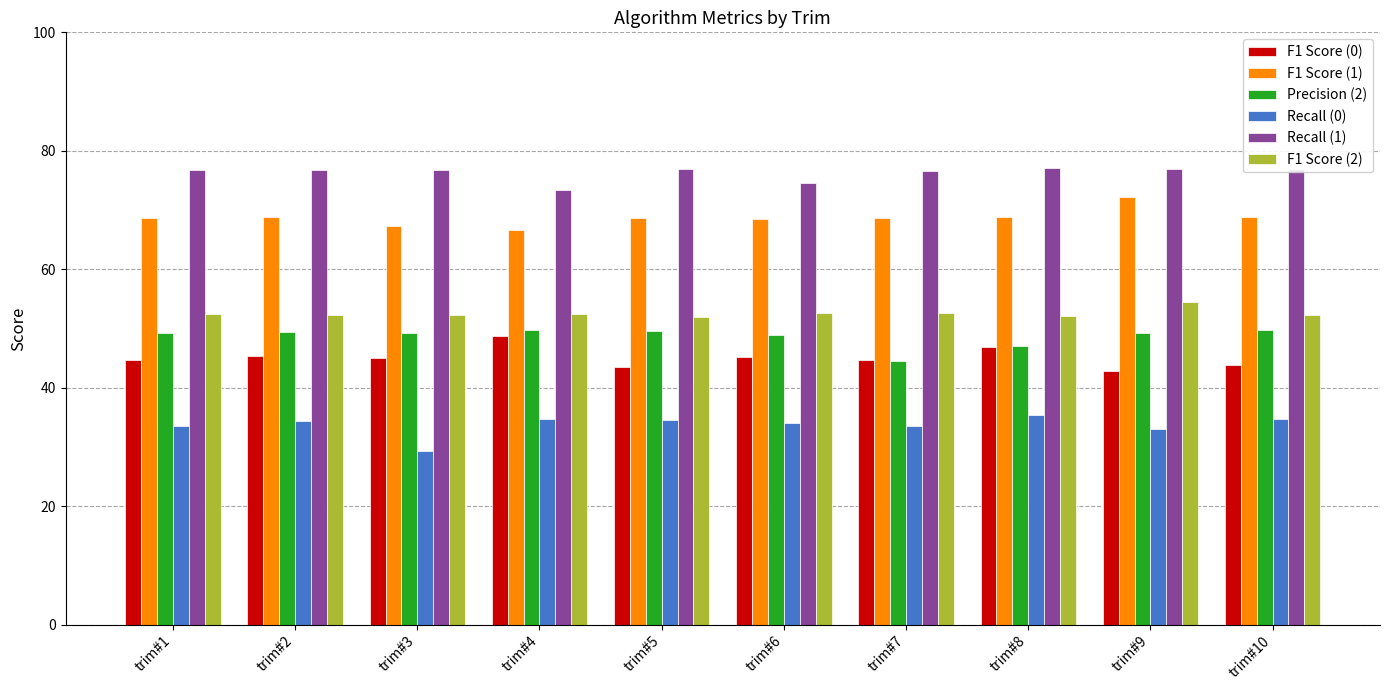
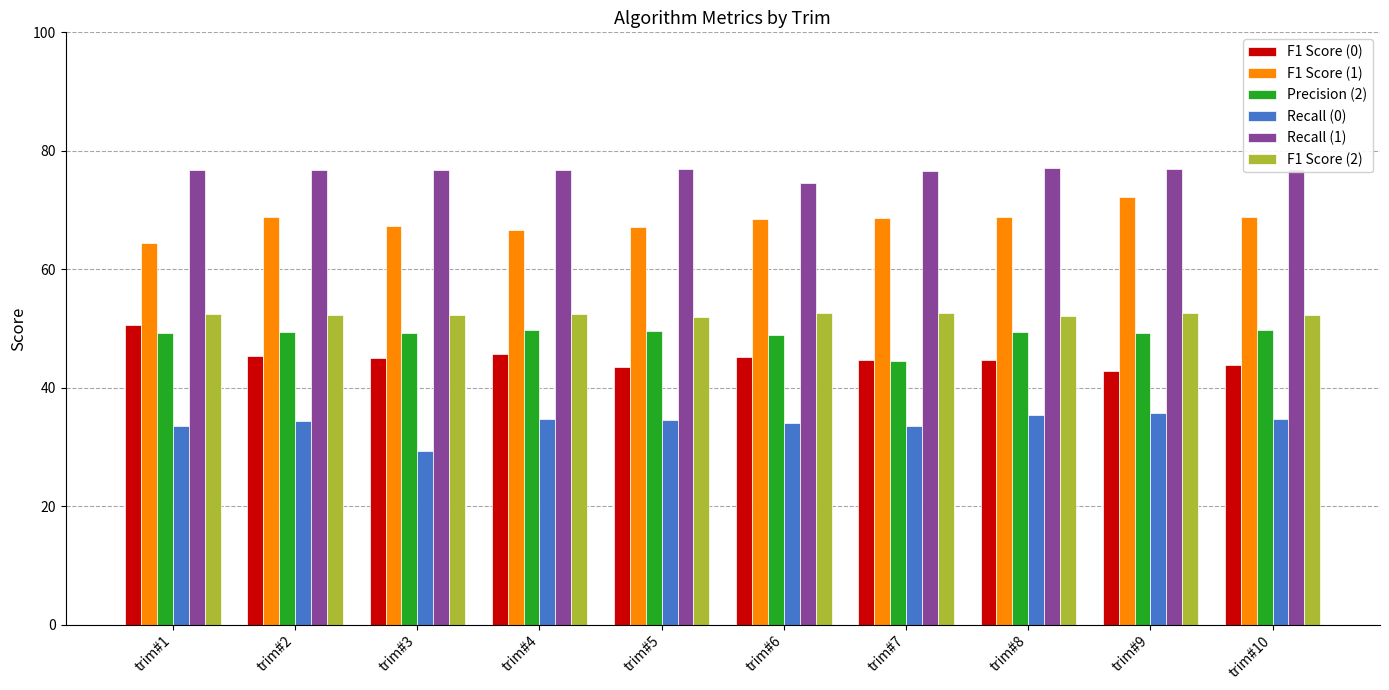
  {
    "F1 Score (0)": {
-     "trim#1": 45,
+     "trim#1": 51,
      "trim#2": 45,
      "trim#3": 45,
-     "trim#4": 49,
+     "trim#4": 46,
      "trim#5": 44,
      "trim#6": 45,
      "trim#7": 45,
-     "trim#8": 47,
+     "trim#8": 45,
      "trim#9": 43,
      "trim#10": 44
    },
    "F1 Score (1)": {
-     "trim#1": 69,
+     "trim#1": 64,
      "trim#2": 69,
      "trim#3": 67,
      "trim#4": 67,
-     "trim#5": 69,
+     "trim#5": 67,
      "trim#6": 68,
      "trim#7": 69,
      "trim#8": 69,
      "trim#9": 72,
      "trim#10": 69
    },
    "Precision (2)": {
      "trim#1": 49,
      "trim#2": 49,
      "trim#3": 49,
      "trim#4": 50,
      "trim#5": 50,
      "trim#6": 49,
      "trim#7": 45,
-     "trim#8": 47,
+     "trim#8": 49,
      "trim#9": 49,
      "trim#10": 50
    },
    "Recall (0)": {
      "trim#1": 34,
      "trim#2": 34,
      "trim#3": 29,
      "trim#4": 35,
      "trim#5": 35,
      "trim#6": 34,
      "trim#7": 34,
      "trim#8": 35,
-     "trim#9": 33,
+     "trim#9": 36,
      "trim#10": 35
    },
    "Recall (1)": {
      "trim#1": 77,
      "trim#2": 77,
      "trim#3": 77,
-     "trim#4": 73,
+     "trim#4": 77,
      "trim#5": 77,
      "trim#6": 75,
      "trim#7": 77,
      "trim#8": 77,
      "trim#9": 77
    },
    "F1 Score (2)": {
      "trim#1": 52,
      "trim#2": 52,
      "trim#3": 52,
      "trim#4": 52,
      "trim#5": 52,
      "trim#6": 53,
      "trim#7": 53,
      "trim#8": 52,
-     "trim#9": 55,
+     "trim#9": 53,
      "trim#10": 52
    }
  }
